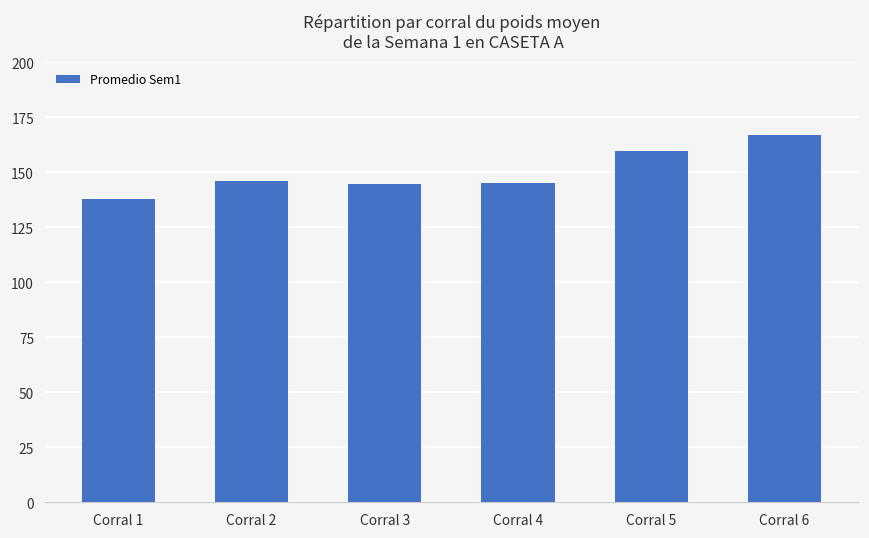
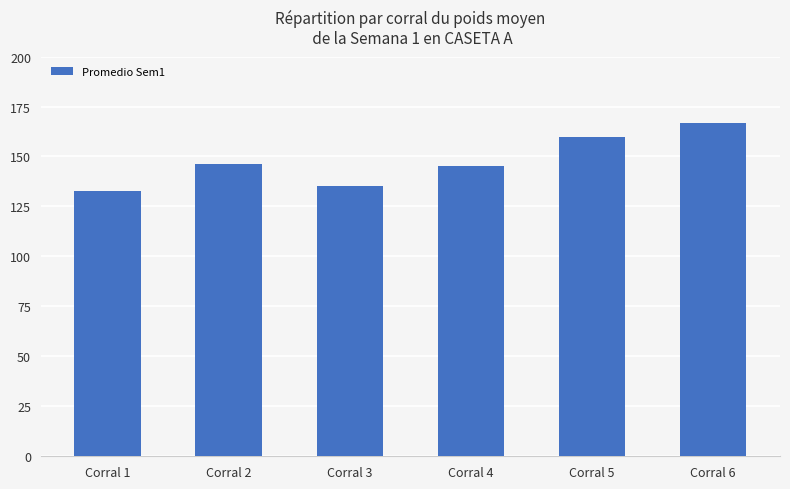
  {
-   "Corral 1": 138,
+   "Corral 1": 133,
    "Corral 2": 146,
-   "Corral 3": 145,
+   "Corral 3": 135,
    "Corral 4": 145,
    "Corral 5": 160,
    "Corral 6": 167
  }
